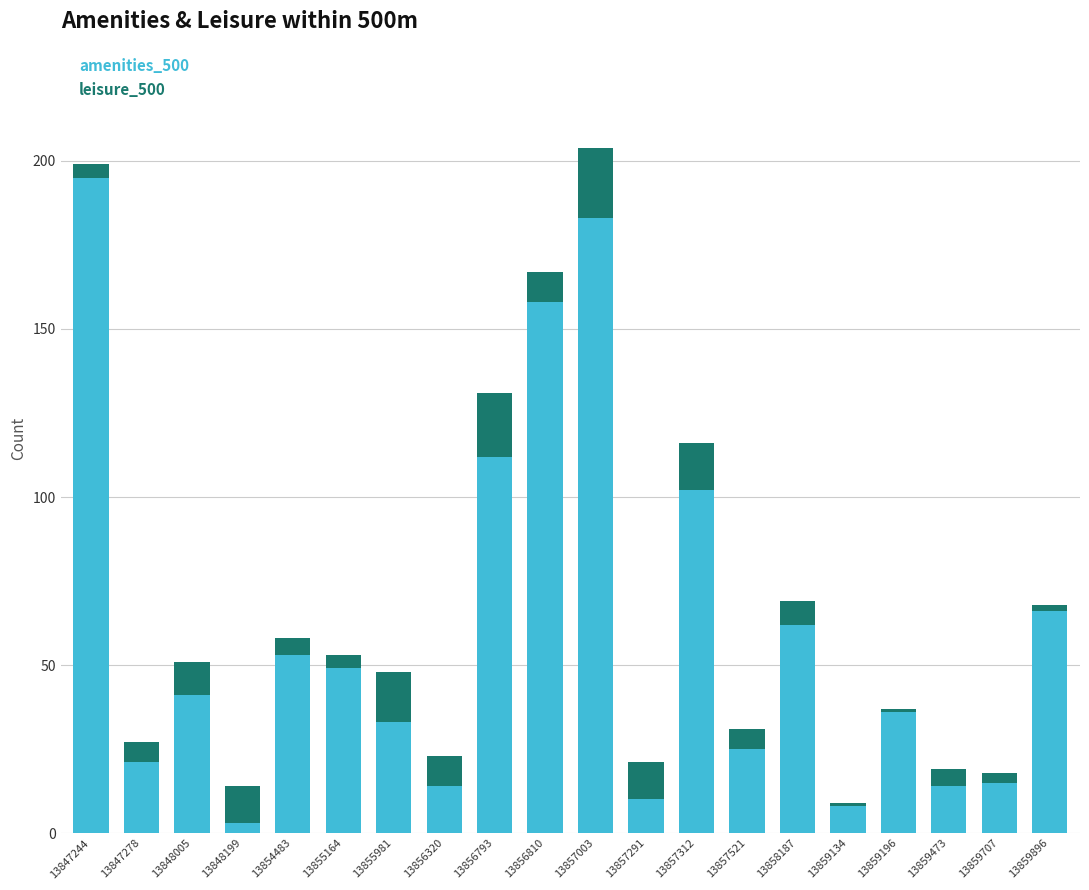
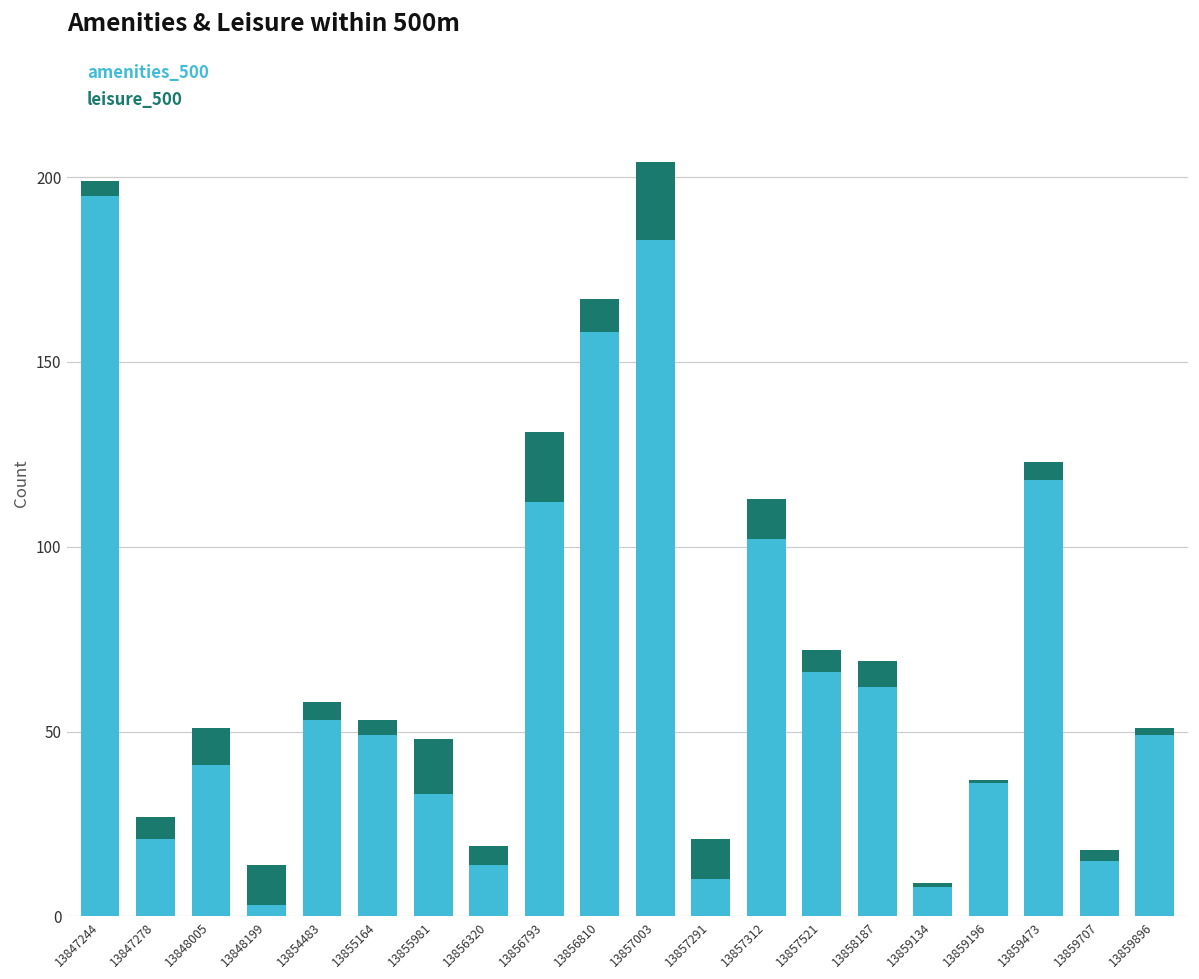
  {
    "amenities_500": {
      "13847244": 195,
      "13847278": 21,
      "13848005": 41,
      "13848199": 3,
      "13854483": 53,
      "13855164": 49,
      "13855981": 33,
      "13856320": 14,
      "13856793": 112,
      "13856810": 158,
      "13857003": 183,
      "13857291": 10,
      "13857312": 102,
-     "13857521": 25,
+     "13857521": 66,
      "13858187": 62,
      "13859134": 8,
      "13859196": 36,
-     "13859473": 14,
+     "13859473": 118,
      "13859707": 15,
-     "13859896": 66
+     "13859896": 49
    },
    "leisure_500": {
      "13847244": 4,
      "13847278": 6,
      "13848005": 10,
      "13848199": 11,
      "13854483": 5,
      "13855164": 4,
      "13855981": 15,
-     "13856320": 9,
+     "13856320": 5,
      "13856793": 19,
      "13856810": 9,
      "13857003": 21,
      "13857291": 11,
-     "13857312": 14,
+     "13857312": 11,
      "13857521": 6,
      "13858187": 7,
      "13859134": 1,
      "13859196": 1,
      "13859473": 5,
      "13859707": 3,
      "13859896": 2
    }
  }
